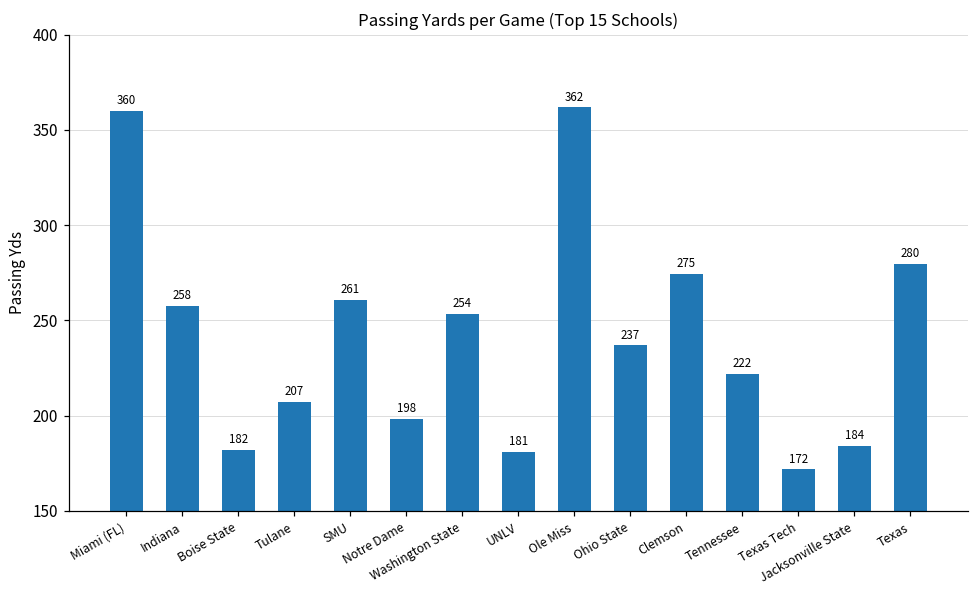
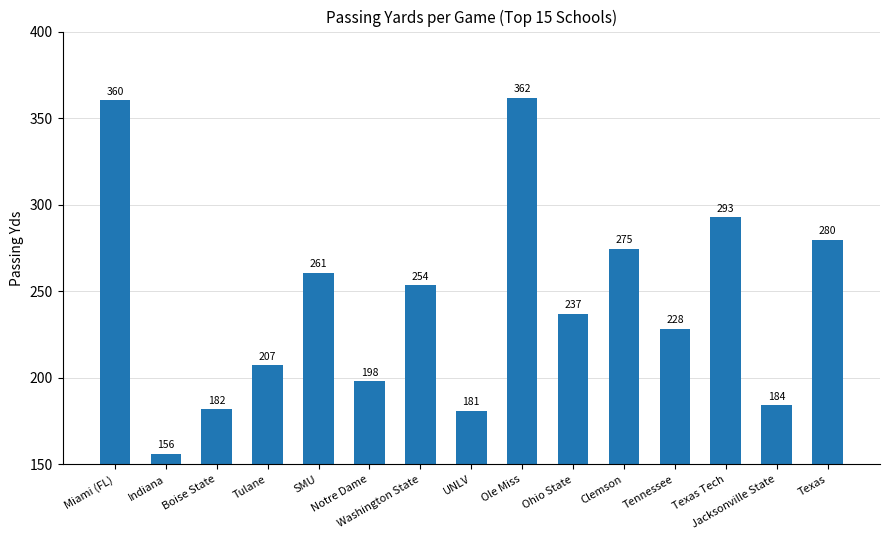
  {
    "Miami (FL)": 360,
-   "Indiana": 258,
+   "Indiana": 156,
    "Boise State": 182,
    "Tulane": 207,
    "SMU": 261,
    "Notre Dame": 198,
    "Washington State": 254,
    "UNLV": 181,
    "Ole Miss": 362,
    "Ohio State": 237,
    "Clemson": 275,
-   "Tennessee": 222,
-   "Texas Tech": 172,
+   "Tennessee": 228,
+   "Texas Tech": 293,
    "Jacksonville State": 184,
    "Texas": 280
  }
